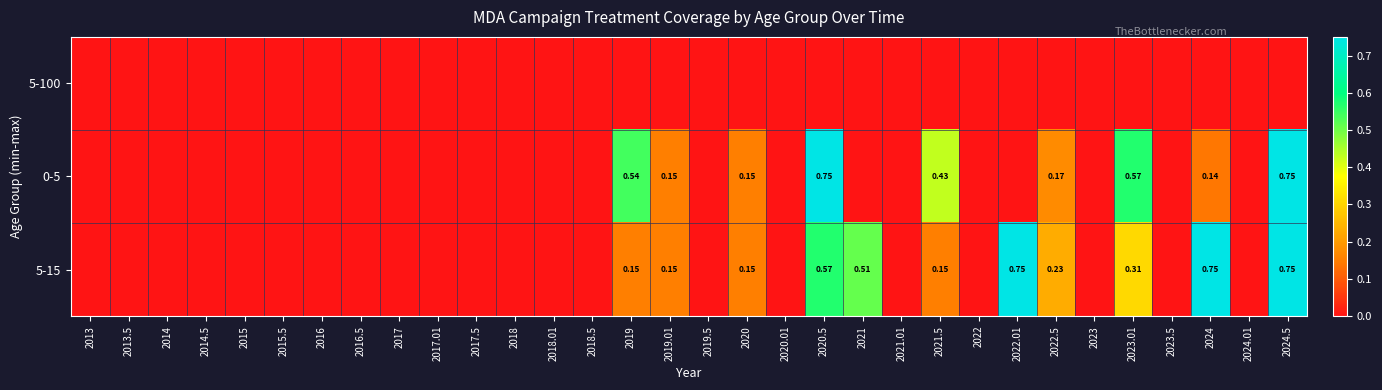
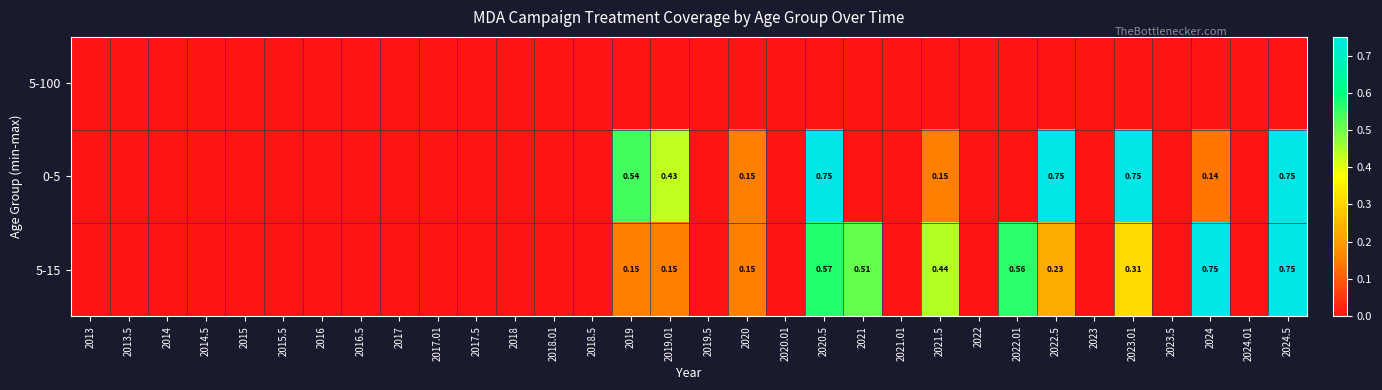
  {
    "0-5": {
      "2019": 0.54,
-     "2019.01": 0.15,
+     "2019.01": 0.43,
      "2020": 0.15,
      "2020.5": 0.75,
-     "2021.5": 0.43,
-     "2022.5": 0.17,
-     "2023.01": 0.57,
+     "2021.5": 0.15,
+     "2022.5": 0.75,
+     "2023.01": 0.75,
      "2024": 0.14,
      "2024.5": 0.75
    },
    "5-15": {
      "2019": 0.15,
      "2019.01": 0.15,
      "2020": 0.15,
      "2020.5": 0.57,
      "2021": 0.51,
-     "2021.5": 0.15,
-     "2022.01": 0.75,
+     "2021.5": 0.44,
+     "2022.01": 0.56,
      "2022.5": 0.23,
      "2023.01": 0.31,
      "2024": 0.75,
      "2024.5": 0.75
    }
  }
